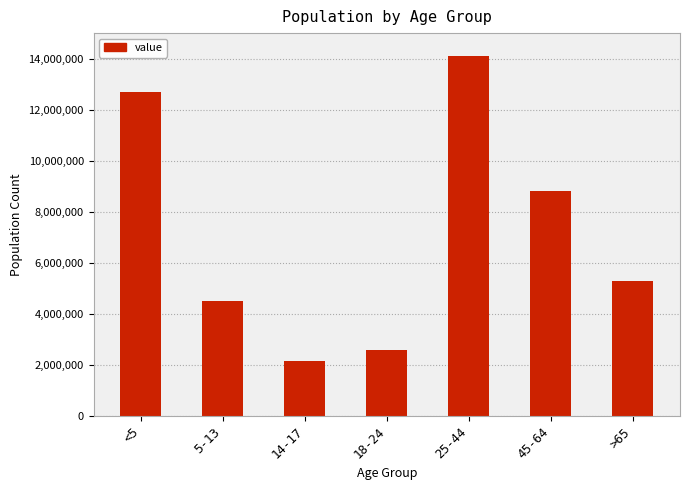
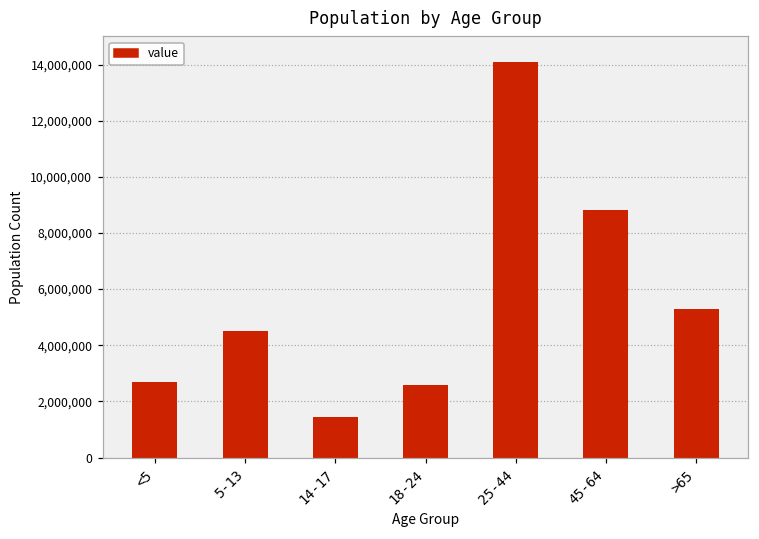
  {
-   "<5": "12,700,000",
+   "<5": "2,700,000",
    "5-13": "4,500,000",
-   "14-17": "2,200,000",
+   "14-17": "1,400,000",
    "18-24": "2,600,000",
    "25-44": "14,100,000",
    "45-64": "8,800,000",
    ">65": "5,300,000"
  }
